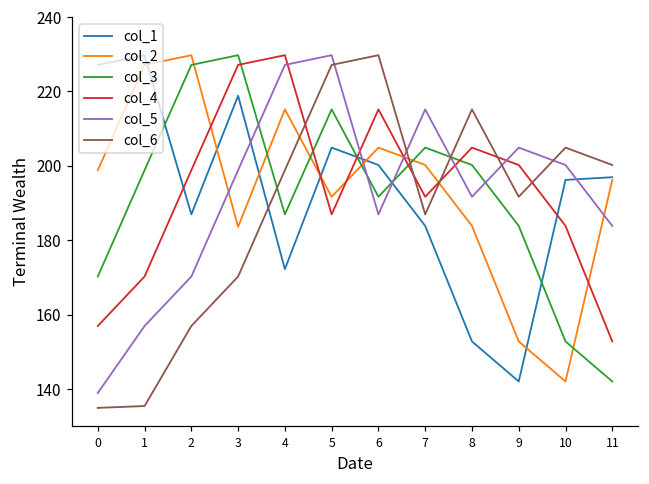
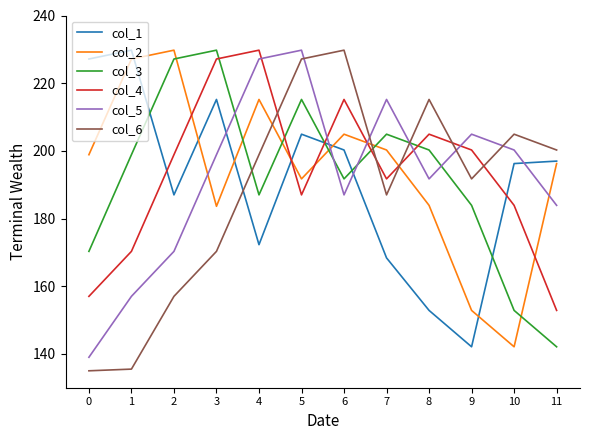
  {
    "col_1": {
      "2": 187,
-     "3": 219,
+     "3": 215,
      "4": 172,
      "5": 205,
      "6": 200,
-     "7": 184,
+     "7": 168,
      "8": 153,
      "9": 142,
      "10": 196
    },
    "col_2": {
      "0": 199,
      "2": 230,
      "3": 184,
      "4": 215,
      "5": 192,
      "6": 205,
      "7": 200,
      "8": 184,
      "9": 153,
      "10": 142
    },
    "col_3": {
      "0": 170,
      "1": 199,
      "2": 227,
      "3": 230,
      "4": 187,
      "5": 215,
      "6": 192,
      "7": 205,
      "8": 200,
      "9": 184,
      "10": 153,
      "11": 142
    },
    "col_4": {
      "0": 157,
      "1": 170,
      "2": 199,
      "3": 227,
      "4": 230,
      "5": 187,
      "6": 215,
      "7": 192,
      "8": 205,
      "9": 200,
      "10": 184,
      "11": 153
    },
    "col_5": {
      "0": 139,
      "1": 157,
      "2": 170,
      "3": 199,
      "4": 227,
      "5": 230,
      "6": 187,
      "7": 215,
      "8": 192,
      "9": 205,
      "10": 200,
      "11": 184
    },
    "col_6": {
      "0": 135,
      "1": 136,
      "2": 157,
      "3": 170,
      "4": 199,
      "5": 227,
      "6": 230,
      "7": 187,
      "8": 215,
      "9": 192,
      "10": 205,
      "11": 200
    }
  }
